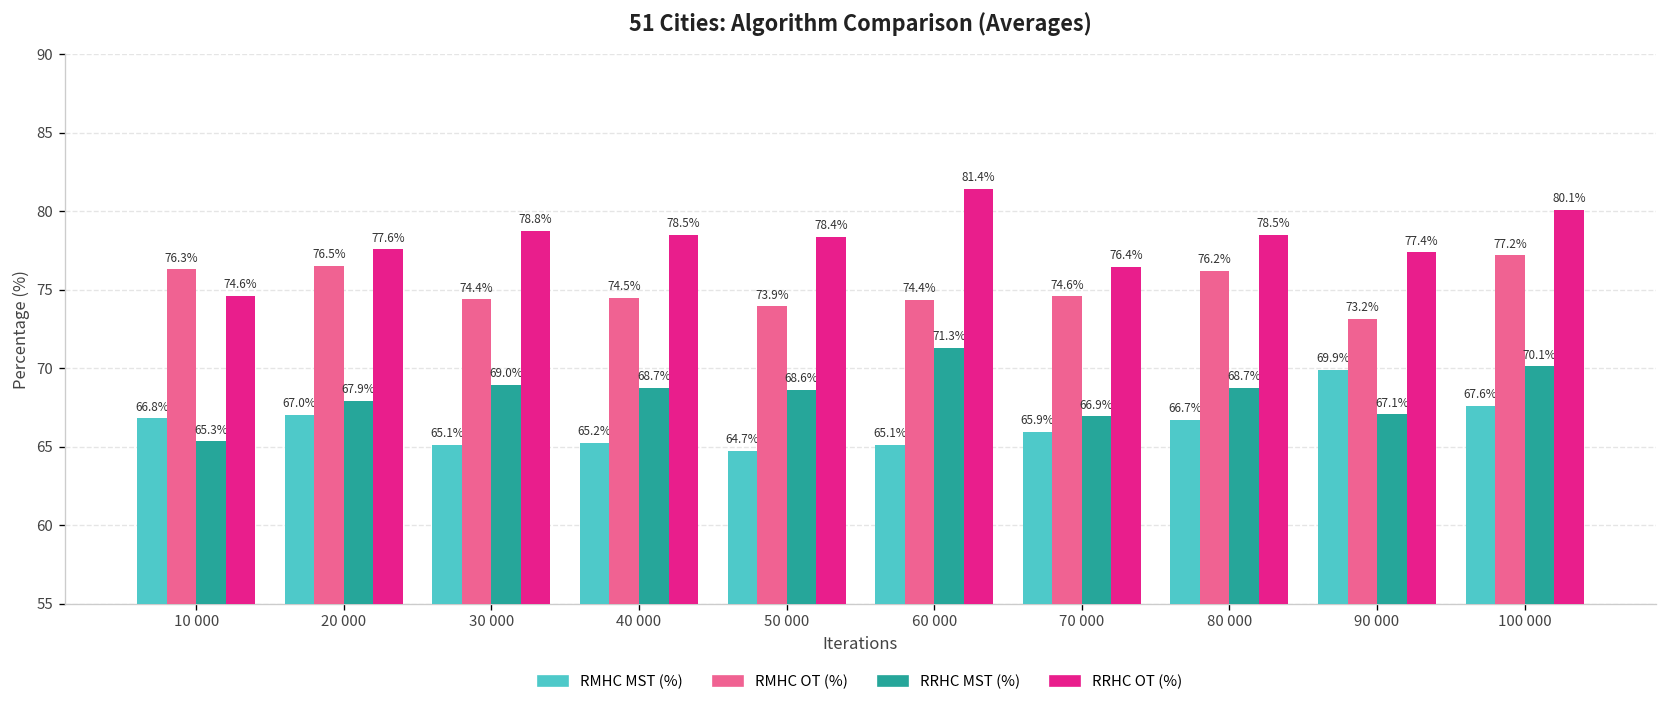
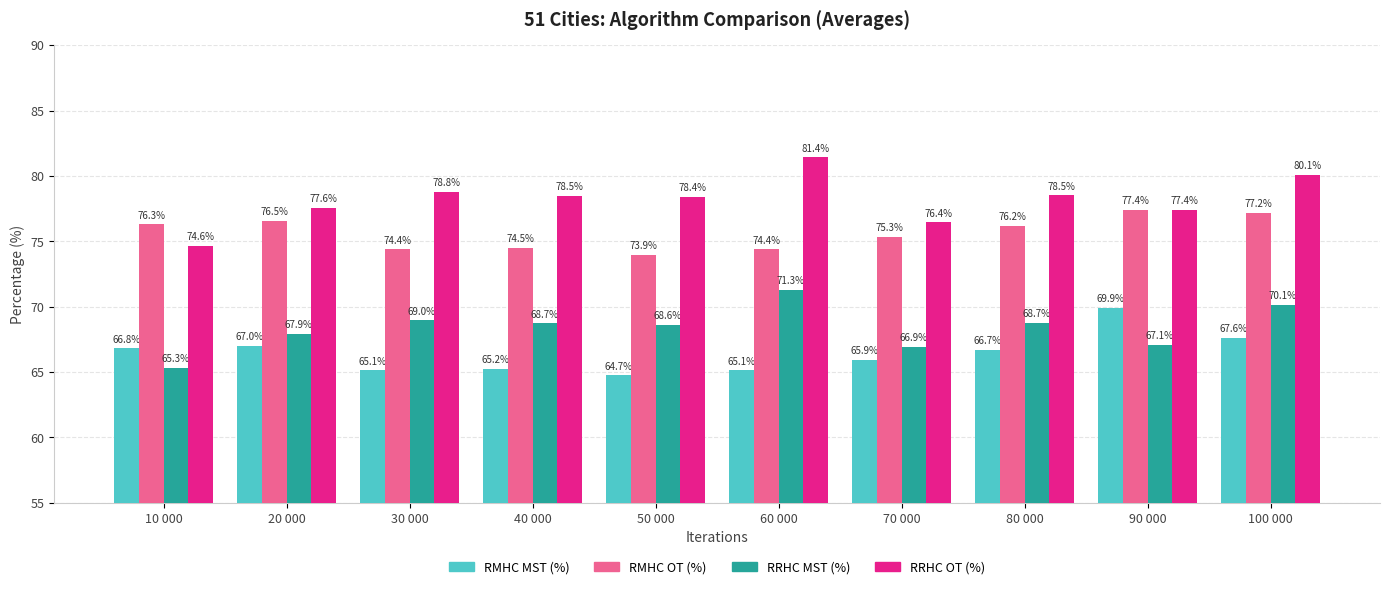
  {
    "RMHC MST (%)": {
      "10 000": "66.8%",
      "20 000": "67.0%",
      "30 000": "65.1%",
      "40 000": "65.2%",
      "50 000": "64.7%",
      "60 000": "65.1%",
      "70 000": "65.9%",
      "80 000": "66.7%",
      "90 000": "69.9%",
      "100 000": "67.6%"
    },
    "RMHC OT (%)": {
      "10 000": "76.3%",
      "20 000": "76.5%",
      "30 000": "74.4%",
      "40 000": "74.5%",
      "50 000": "73.9%",
      "60 000": "74.4%",
-     "70 000": "74.6%",
+     "70 000": "75.3%",
      "80 000": "76.2%",
-     "90 000": "73.2%",
+     "90 000": "77.4%",
      "100 000": "77.2%"
    },
    "RRHC MST (%)": {
      "10 000": "65.3%",
      "20 000": "67.9%",
      "30 000": "69.0%",
      "40 000": "68.7%",
      "50 000": "68.6%",
      "60 000": "71.3%",
      "70 000": "66.9%",
      "80 000": "68.7%",
      "90 000": "67.1%",
      "100 000": "70.1%"
    },
    "RRHC OT (%)": {
      "10 000": "74.6%",
      "20 000": "77.6%",
      "30 000": "78.8%",
      "40 000": "78.5%",
      "50 000": "78.4%",
      "60 000": "81.4%",
      "70 000": "76.4%",
      "80 000": "78.5%",
      "90 000": "77.4%",
      "100 000": "80.1%"
    }
  }
